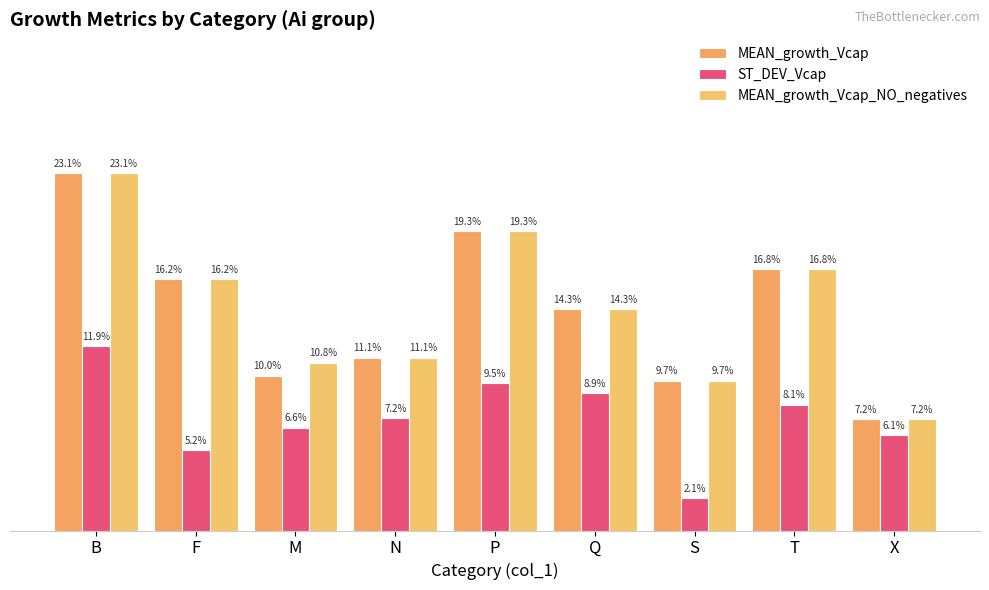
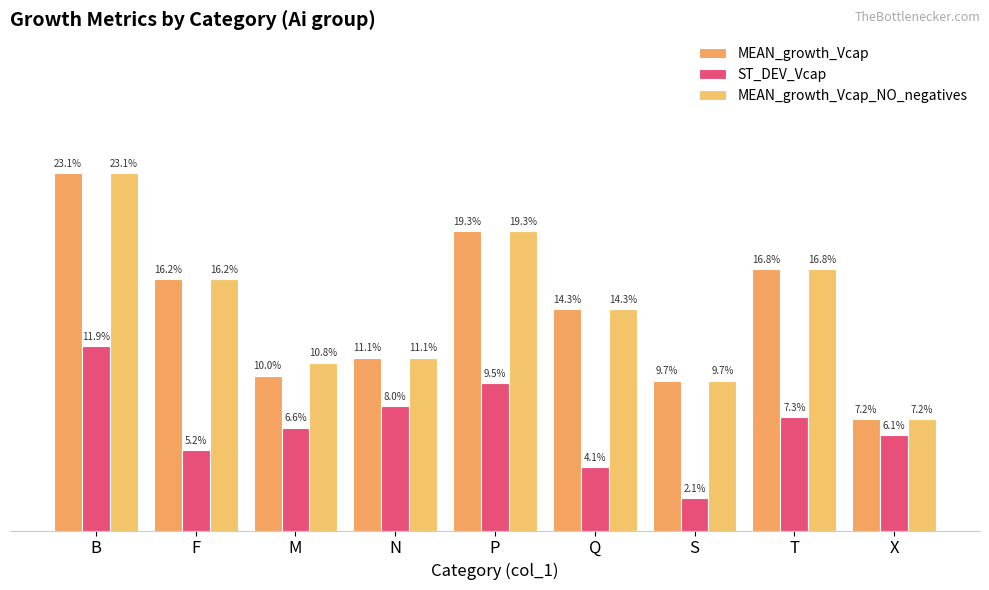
  {
    "ST_DEV_Vcap": {
      "B": "11.9%",
      "F": "5.2%",
      "M": "6.6%",
-     "N": "7.2%",
+     "N": "8.0%",
      "P": "9.5%",
-     "Q": "8.9%",
+     "Q": "4.1%",
      "S": "2.1%",
-     "T": "8.1%",
+     "T": "7.3%",
      "X": "6.1%"
    }
  }
